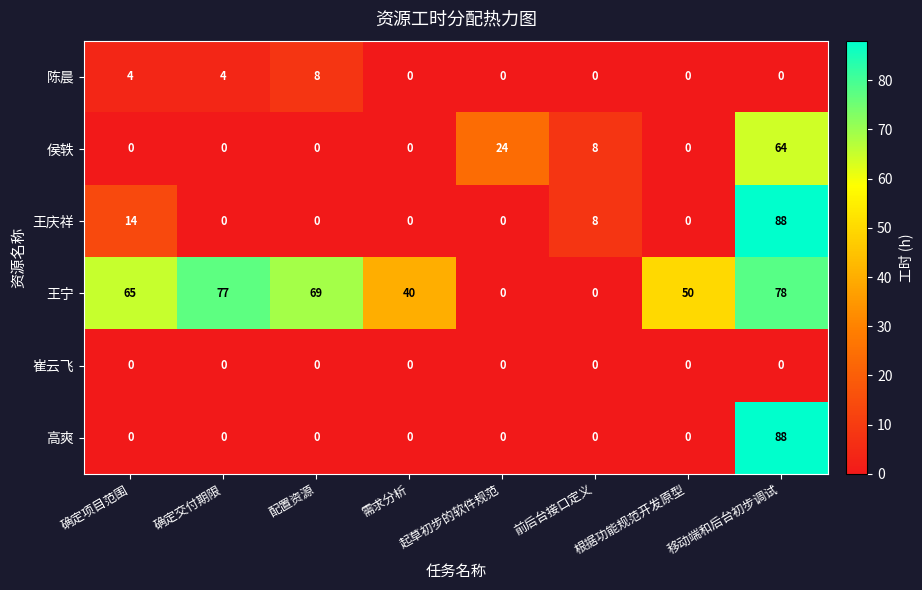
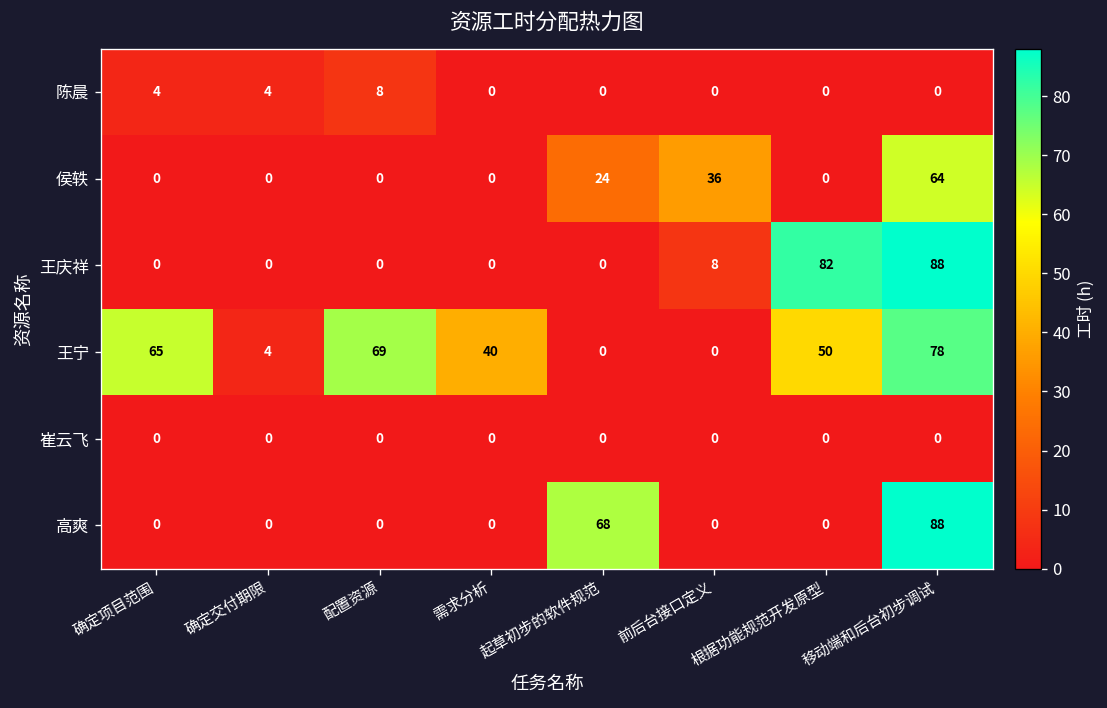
  {
    "陈晨": {
      "确定项目范围": 4,
      "确定交付期限": 4,
      "配置资源": 8,
      "需求分析": 0,
      "起草初步的软件规范": 0,
      "前后台接口定义": 0,
      "根据功能规范开发原型": 0,
      "移动端和后台初步调试": 0
    },
    "侯轶": {
      "确定项目范围": 0,
      "确定交付期限": 0,
      "配置资源": 0,
      "需求分析": 0,
      "起草初步的软件规范": 24,
-     "前后台接口定义": 8,
+     "前后台接口定义": 36,
      "根据功能规范开发原型": 0,
      "移动端和后台初步调试": 64
    },
    "王庆祥": {
-     "确定项目范围": 14,
+     "确定项目范围": 0,
      "确定交付期限": 0,
      "配置资源": 0,
      "需求分析": 0,
      "起草初步的软件规范": 0,
      "前后台接口定义": 8,
-     "根据功能规范开发原型": 0,
+     "根据功能规范开发原型": 82,
      "移动端和后台初步调试": 88
    },
    "王宁": {
      "确定项目范围": 65,
-     "确定交付期限": 77,
+     "确定交付期限": 4,
      "配置资源": 69,
      "需求分析": 40,
      "起草初步的软件规范": 0,
      "前后台接口定义": 0,
      "根据功能规范开发原型": 50,
      "移动端和后台初步调试": 78
    },
    "崔云飞": {
      "确定项目范围": 0,
      "确定交付期限": 0,
      "配置资源": 0,
      "需求分析": 0,
      "起草初步的软件规范": 0,
      "前后台接口定义": 0,
      "根据功能规范开发原型": 0,
      "移动端和后台初步调试": 0
    },
    "高爽": {
      "确定项目范围": 0,
      "确定交付期限": 0,
      "配置资源": 0,
      "需求分析": 0,
-     "起草初步的软件规范": 0,
+     "起草初步的软件规范": 68,
      "前后台接口定义": 0,
      "根据功能规范开发原型": 0,
      "移动端和后台初步调试": 88
    }
  }
